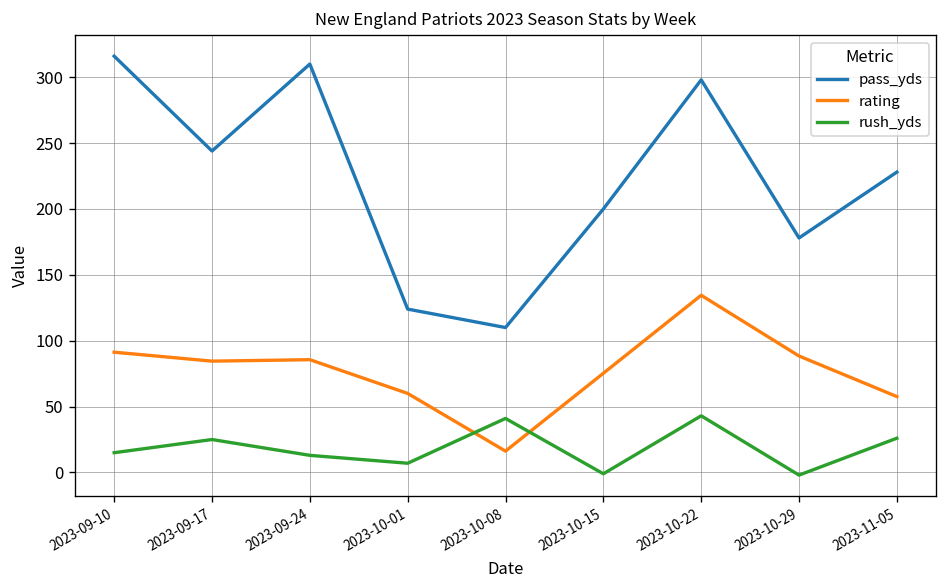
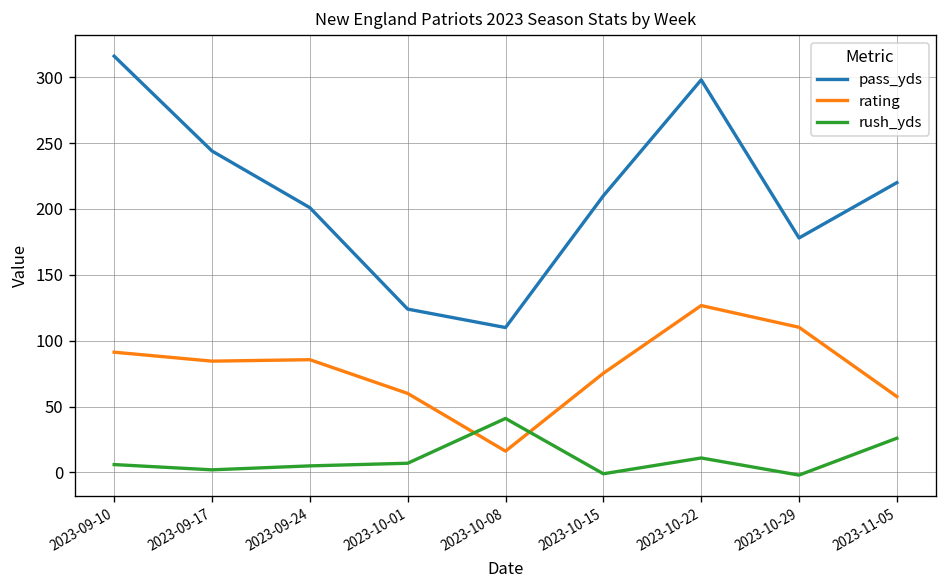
  {
    "pass_yds": {
      "2023-09-10": 316,
      "2023-09-17": 244,
-     "2023-09-24": 310,
+     "2023-09-24": 201,
      "2023-10-01": 124,
      "2023-10-08": 110,
-     "2023-10-15": 200,
+     "2023-10-15": 210,
      "2023-10-22": 298,
      "2023-10-29": 178,
-     "2023-11-05": 228
+     "2023-11-05": 220
    },
    "rating": {
      "2023-09-10": 91,
      "2023-09-17": 85,
      "2023-09-24": 86,
      "2023-10-01": 60,
      "2023-10-08": 16,
      "2023-10-15": 75,
-     "2023-10-22": 135,
-     "2023-10-29": 88,
+     "2023-10-22": 127,
+     "2023-10-29": 110,
      "2023-11-05": 58
    },
    "rush_yds": {
-     "2023-09-10": 15,
-     "2023-09-17": 25,
-     "2023-09-24": 13,
+     "2023-09-10": 6,
+     "2023-09-17": 2,
+     "2023-09-24": 5,
      "2023-10-01": 7,
      "2023-10-08": 41,
      "2023-10-15": -1,
-     "2023-10-22": 43,
+     "2023-10-22": 11,
      "2023-10-29": -2,
      "2023-11-05": 26
    }
  }
